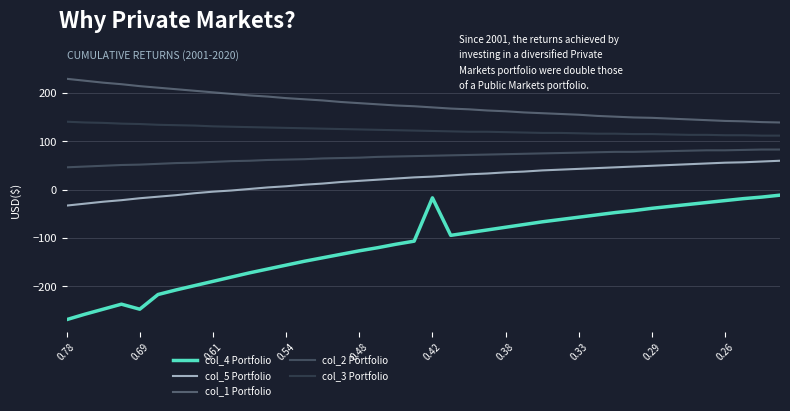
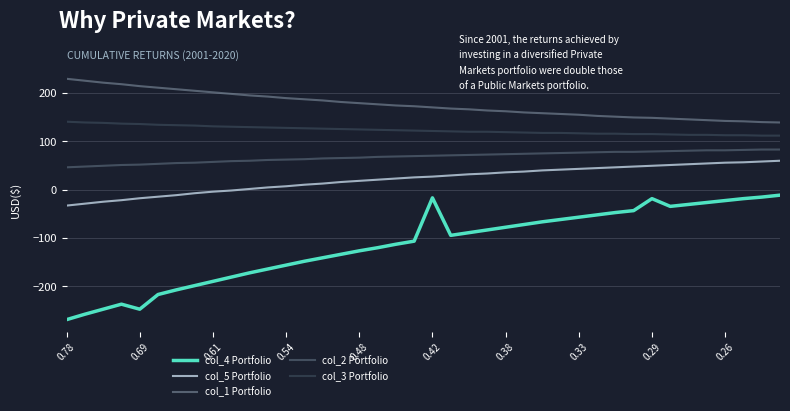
  {
    "col_4 Portfolio": {
      "0.78": -270,
      "0.69": -250,
      "0.61": -190,
      "0.54": -160,
      "0.48": -130,
      "0.42": -20,
      "0.38": -80,
      "0.33": -60,
-     "0.29": -40,
+     "0.29": -20,
      "0.26": -20
    }
  }
